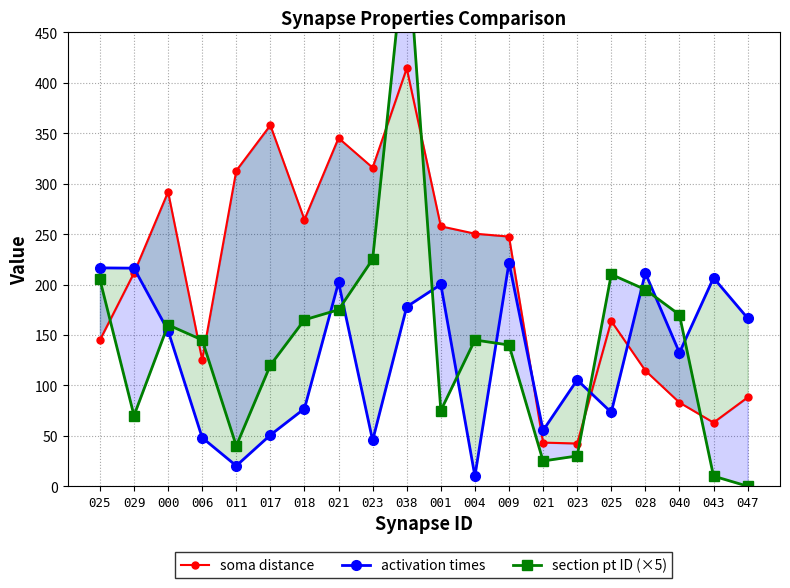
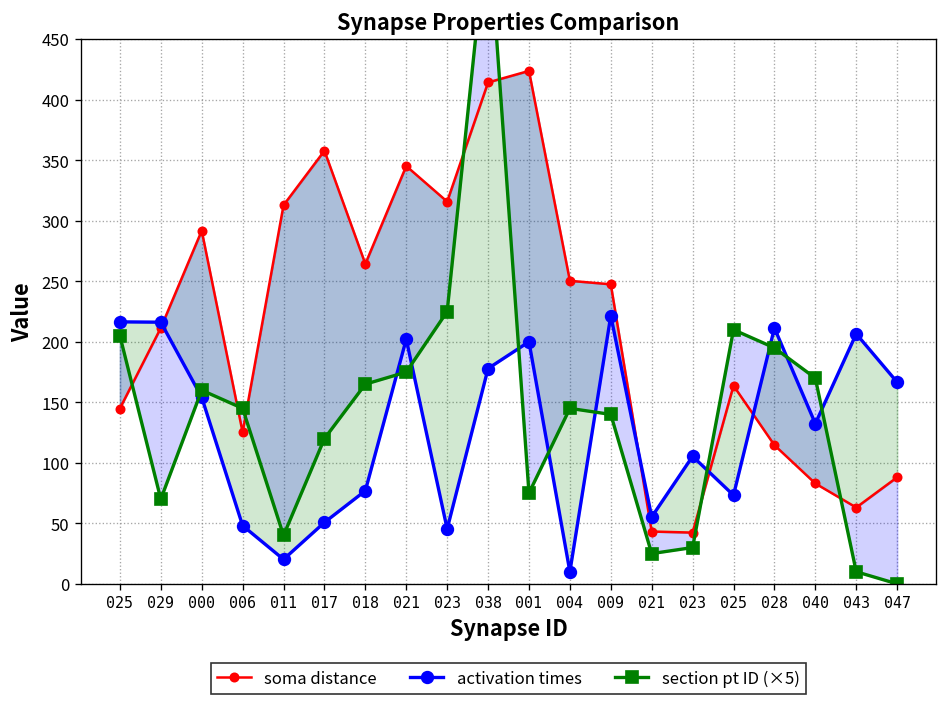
  {
    "soma distance": {
-     "001": 258,
+     "001": 424,
      "028": 115,
      "040": 83
    }
  }
